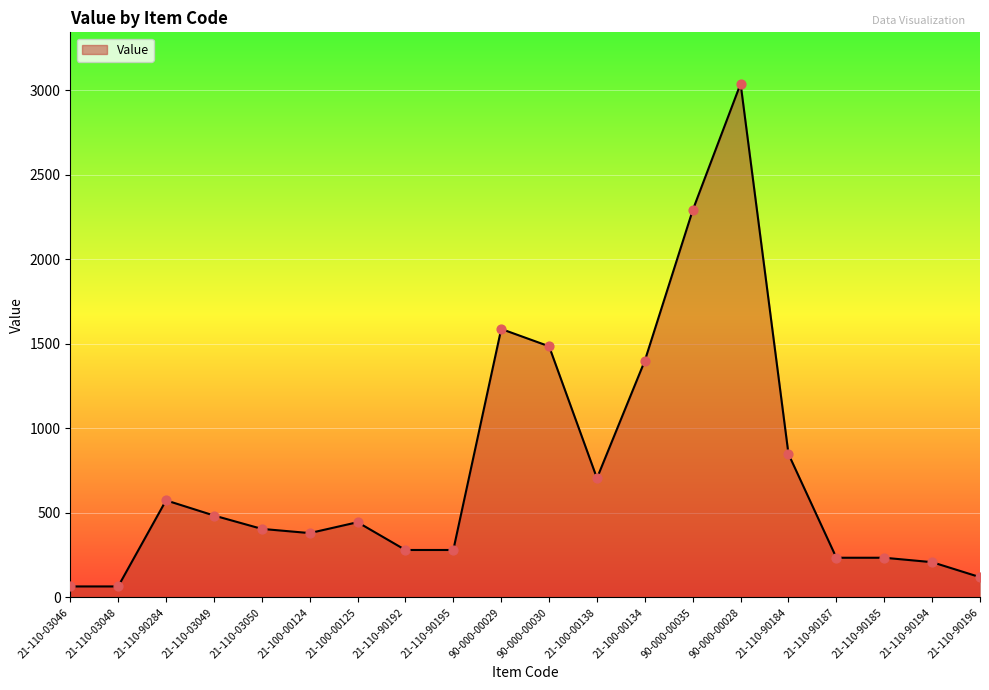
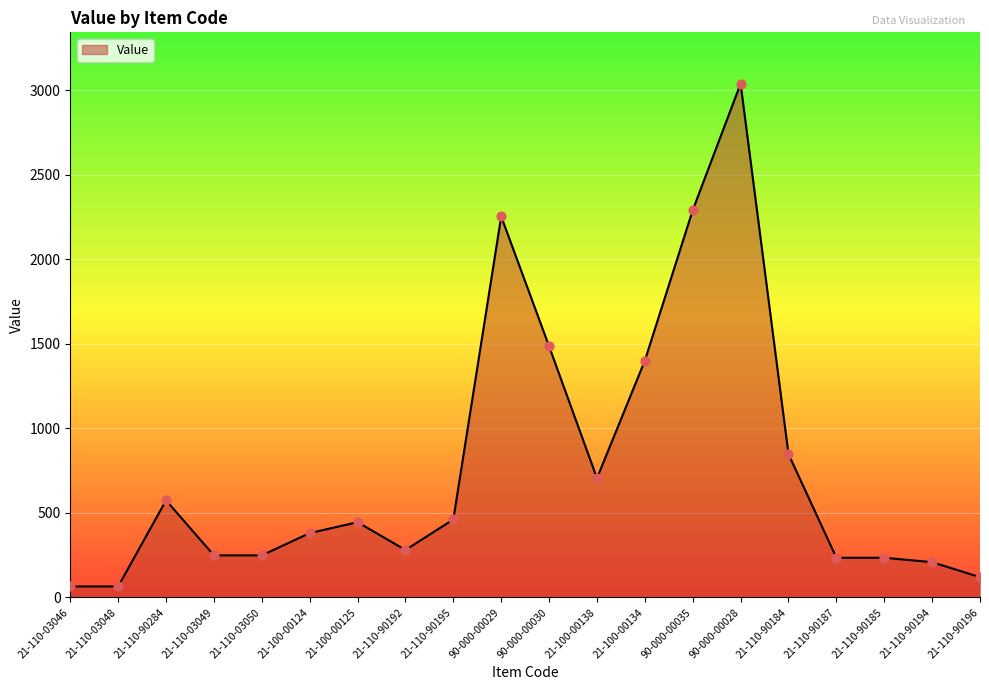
  {
    "21-110-03046": 60,
    "21-110-03048": 60,
    "21-110-90284": 570,
-   "21-110-03049": 480,
-   "21-110-03050": 410,
+   "21-110-03049": 250,
+   "21-110-03050": 250,
    "21-100-00124": 380,
    "21-100-00125": 440,
    "21-110-90192": 280,
-   "21-110-90195": 280,
-   "90-000-00029": 1590,
+   "21-110-90195": 460,
+   "90-000-00029": 2250,
    "90-000-00030": 1490,
    "21-100-00138": 700,
    "21-100-00134": 1400,
    "90-000-00035": 2290,
    "90-000-00028": 3040,
    "21-110-90184": 850,
    "21-110-90187": 230,
    "21-110-90185": 230,
    "21-110-90194": 210,
    "21-110-90196": 120
  }
